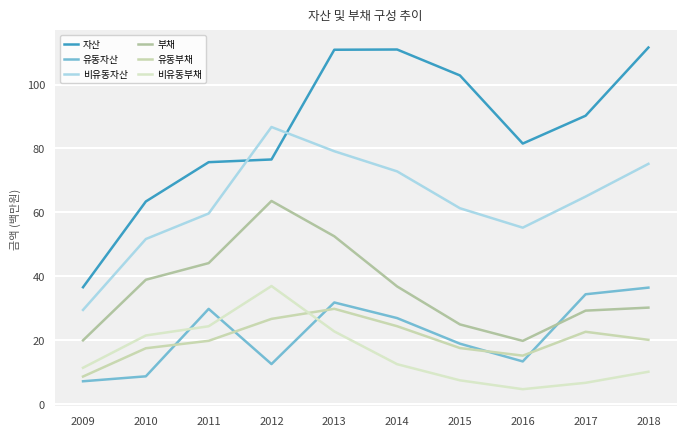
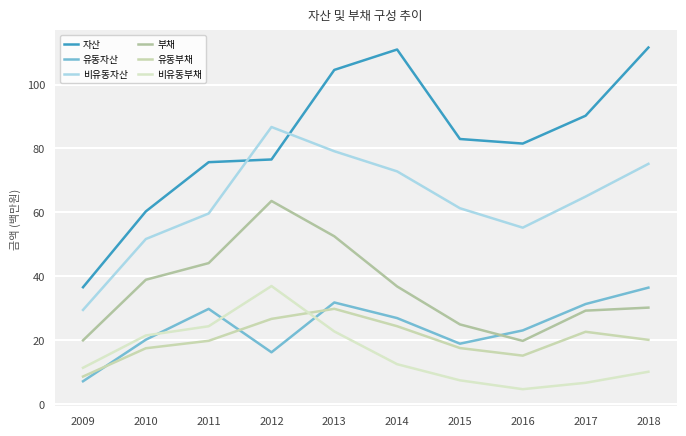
  {
    "자산": {
      "2009": 37,
-     "2010": 63,
+     "2010": 60,
      "2011": 76,
      "2012": 77,
-     "2013": 111,
+     "2013": 105,
      "2014": 111,
-     "2015": 103,
+     "2015": 83,
      "2016": 82,
      "2017": 90,
      "2018": 112
    },
    "유동자산": {
      "2009": 7,
-     "2010": 9,
+     "2010": 20,
      "2011": 30,
-     "2012": 12,
+     "2012": 16,
      "2013": 32,
      "2014": 27,
      "2015": 19,
-     "2016": 13,
-     "2017": 34,
+     "2016": 23,
+     "2017": 31,
      "2018": 36
    }
  }
